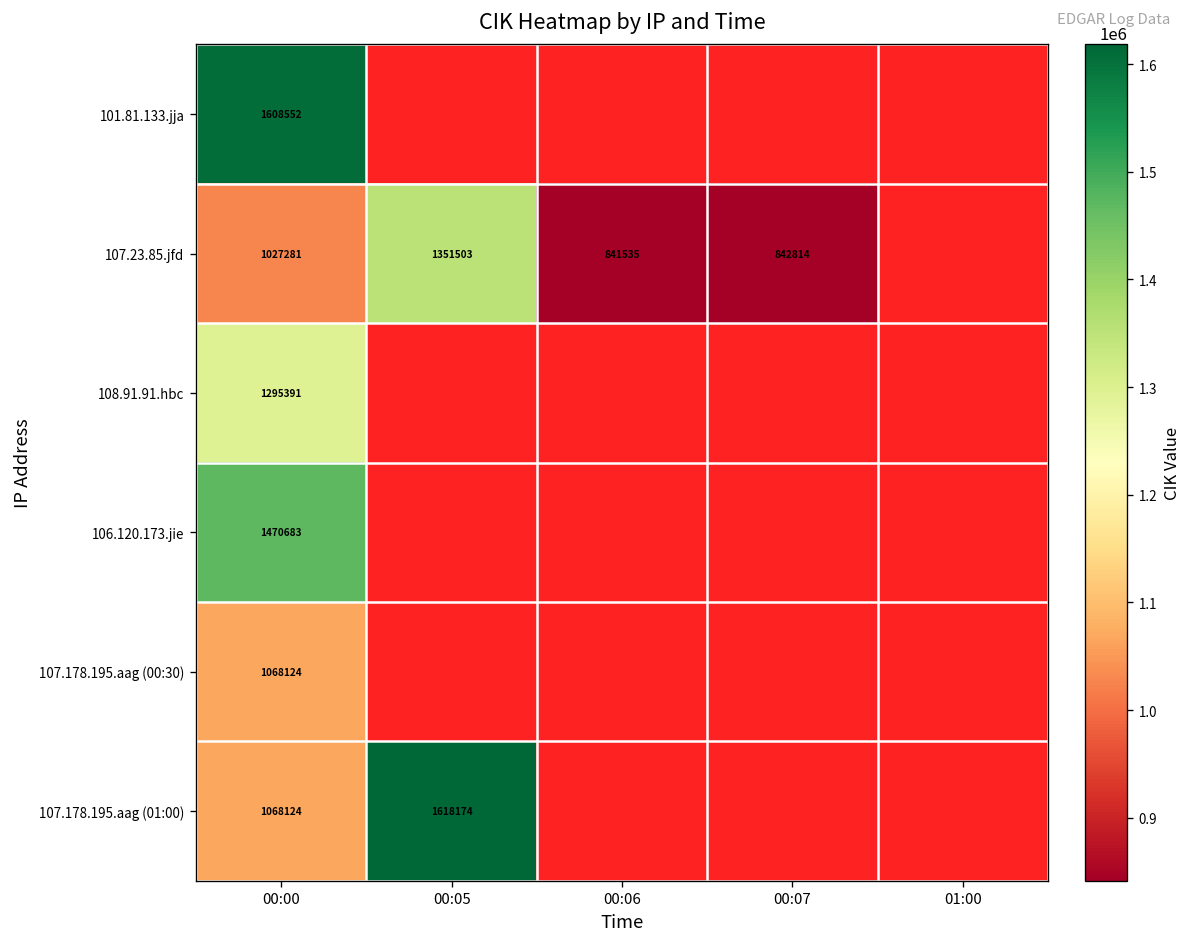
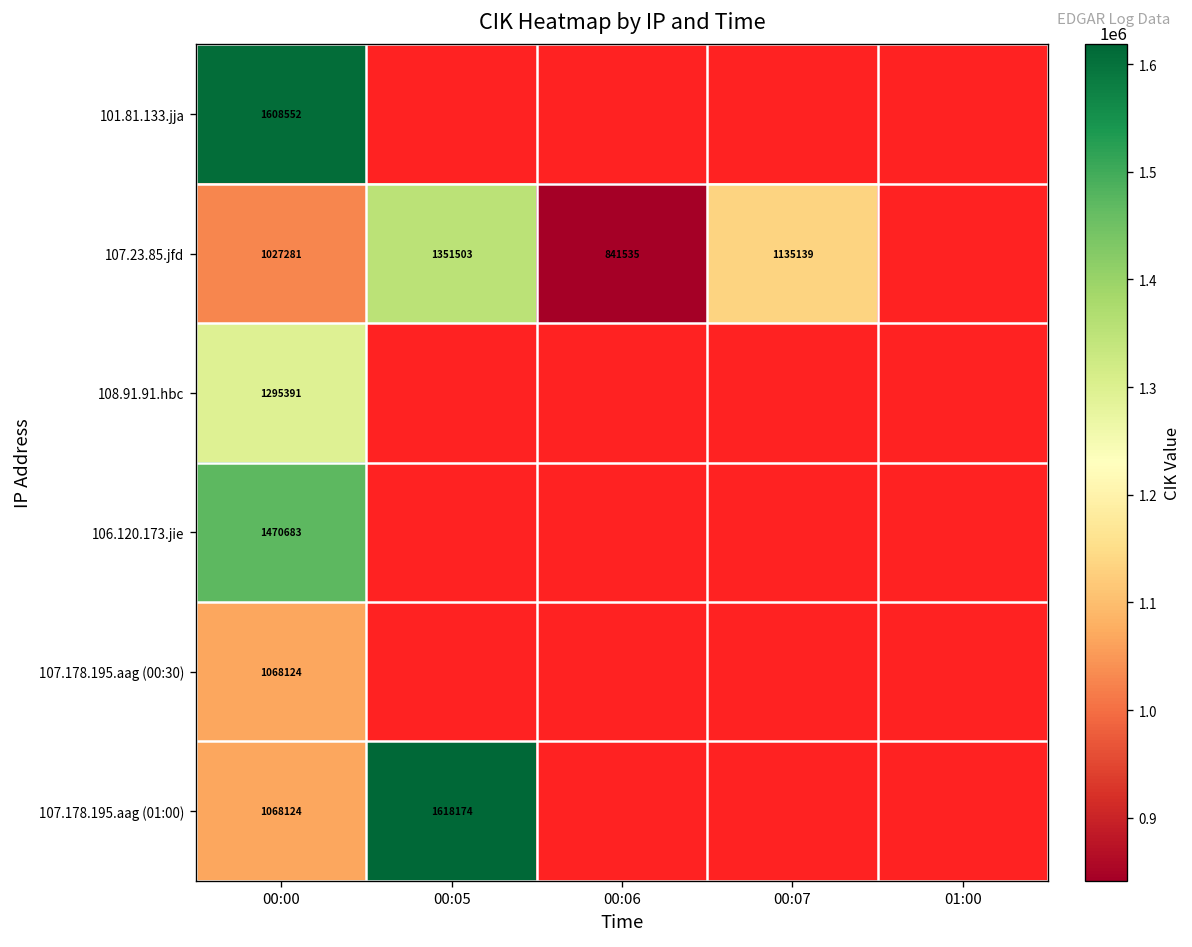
  {
    "101.81.133.jja": {
      "00:00": 1608552
    },
    "107.23.85.jfd": {
      "00:00": 1027281,
      "00:05": 1351503,
      "00:06": 841535,
-     "00:07": 842814
+     "00:07": 1135139
    },
    "108.91.91.hbc": {
      "00:00": 1295391
    },
    "106.120.173.jie": {
      "00:00": 1470683
    },
    "107.178.195.aag (00:30)": {
      "00:00": 1068124
    },
    "107.178.195.aag (01:00)": {
      "00:00": 1068124,
      "00:05": 1618174
    }
  }
